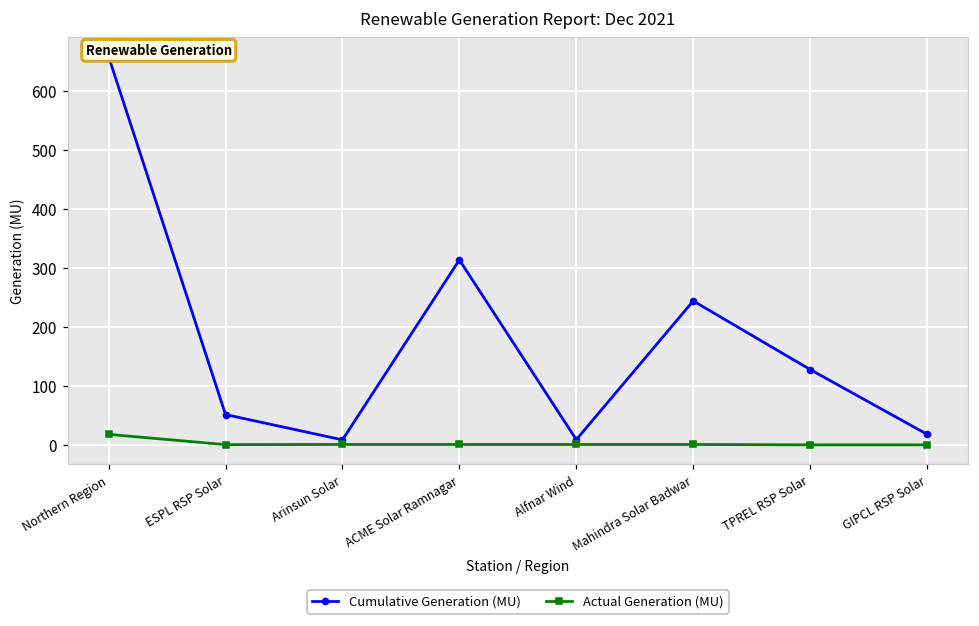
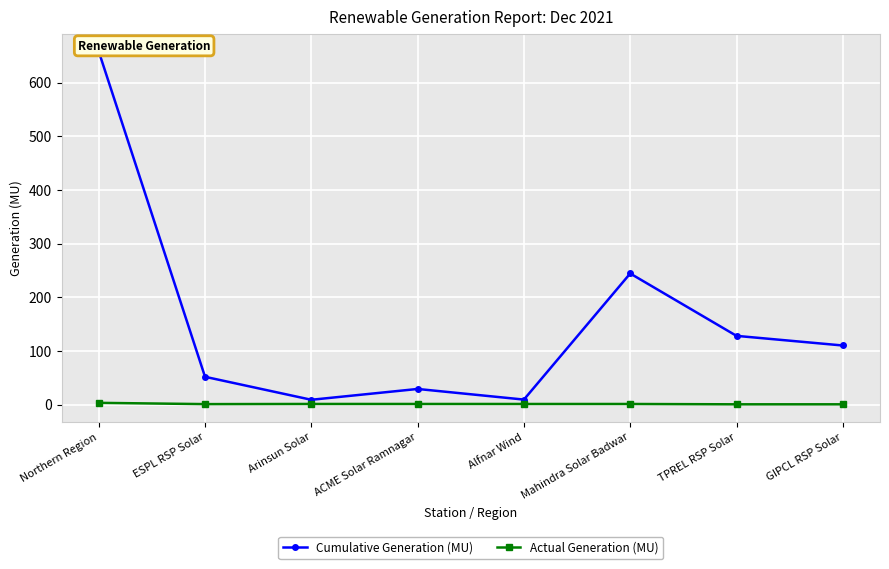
  {
    "Cumulative Generation (MU)": {
      "ESPL RSP Solar": 50,
      "Arinsun Solar": 10,
-     "ACME Solar Ramnagar": 310,
+     "ACME Solar Ramnagar": 30,
      "Alfnar Wind": 10,
      "Mahindra Solar Badwar": 240,
      "TPREL RSP Solar": 130,
-     "GIPCL RSP Solar": 20
+     "GIPCL RSP Solar": 110
    },
    "Actual Generation (MU)": {
-     "Northern Region": 20,
+     "Northern Region": 0,
      "ESPL RSP Solar": 0,
      "Arinsun Solar": 0,
      "ACME Solar Ramnagar": 0,
      "Alfnar Wind": 0,
      "Mahindra Solar Badwar": 0,
      "TPREL RSP Solar": 0,
      "GIPCL RSP Solar": 0
    }
  }
